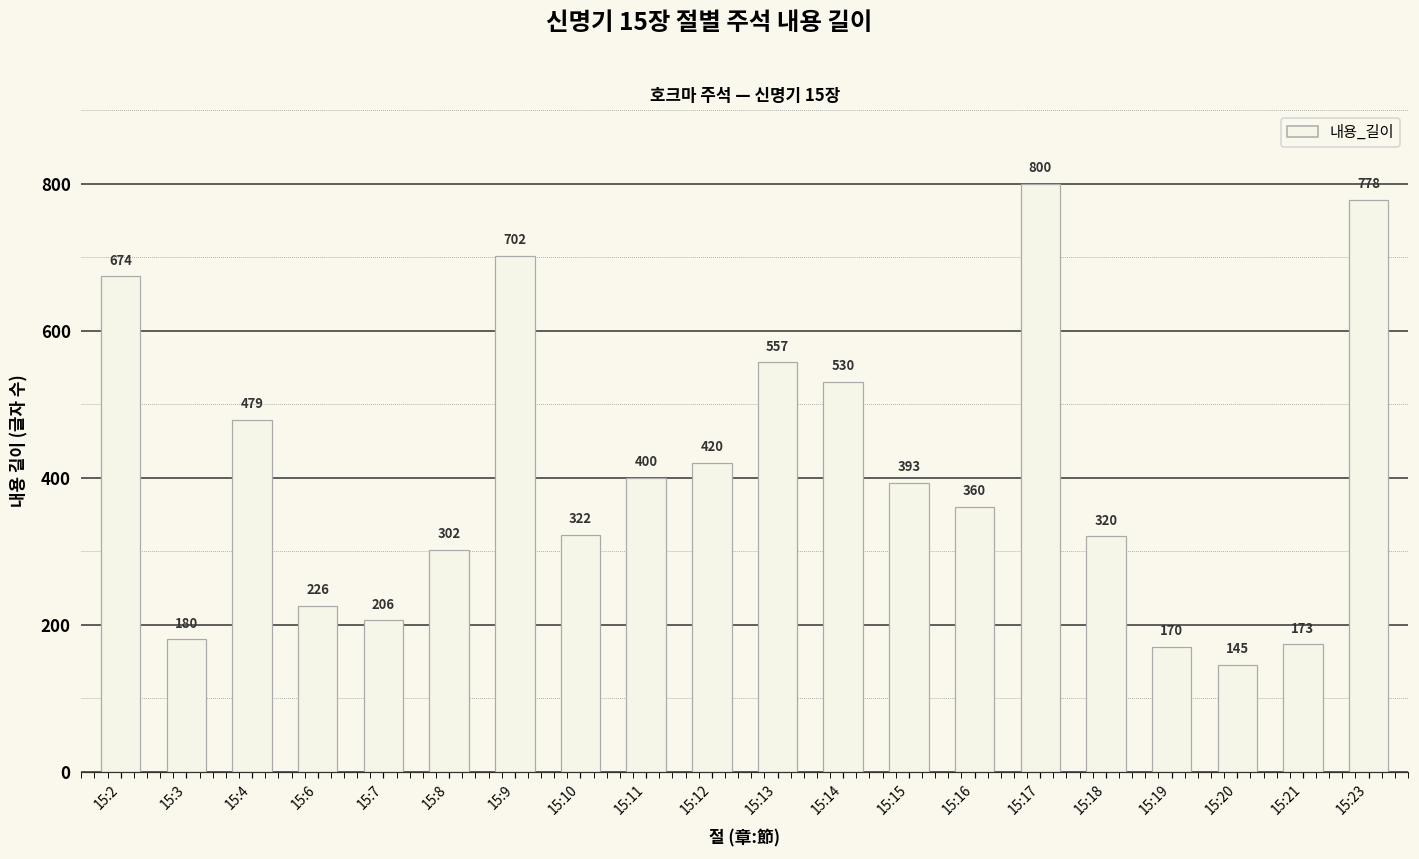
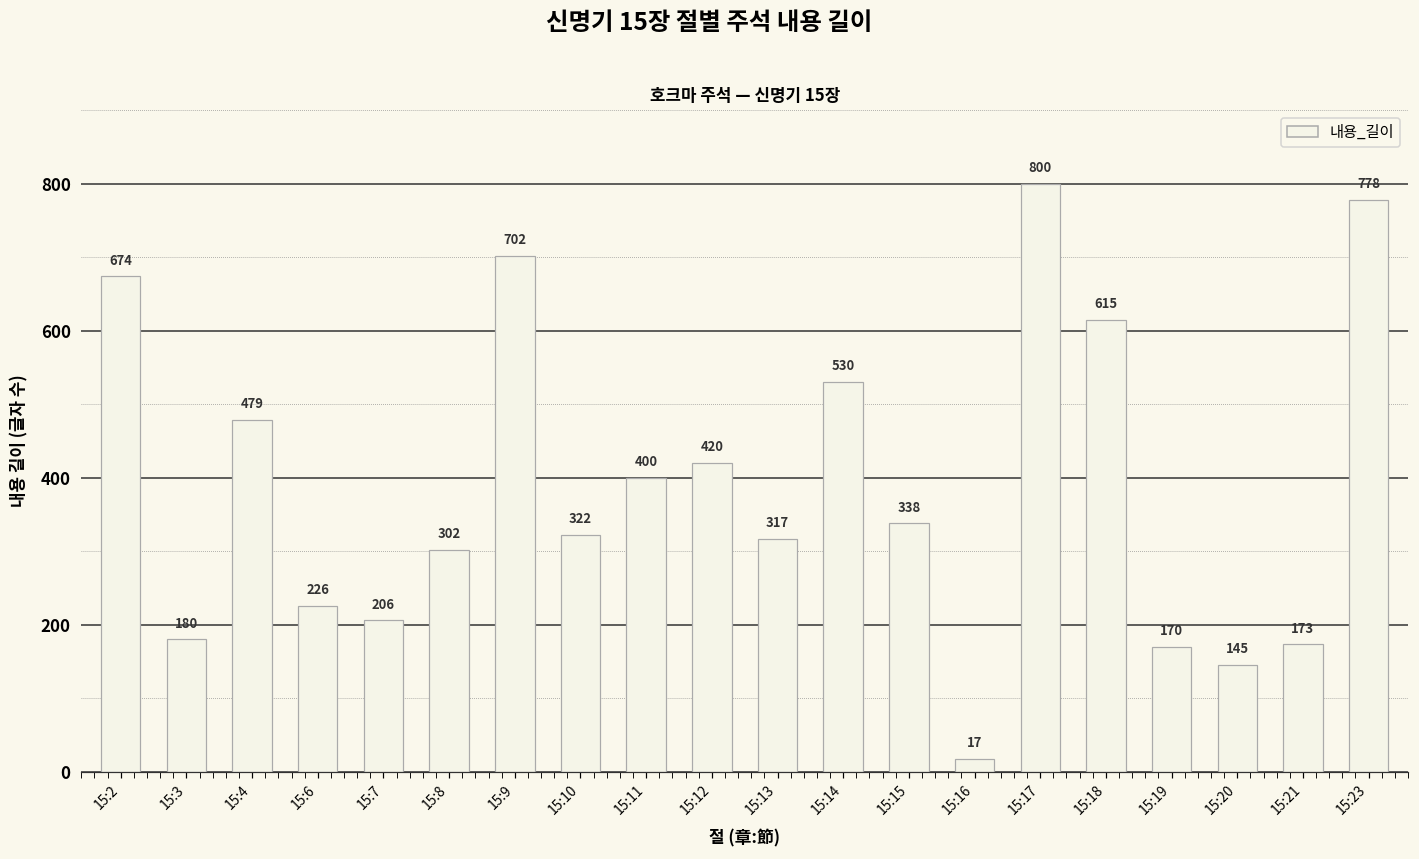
  {
    "15:2": 674,
    "15:3": 180,
    "15:4": 479,
    "15:6": 226,
    "15:7": 206,
    "15:8": 302,
    "15:9": 702,
    "15:10": 322,
    "15:11": 400,
    "15:12": 420,
-   "15:13": 557,
+   "15:13": 317,
    "15:14": 530,
-   "15:15": 393,
-   "15:16": 360,
+   "15:15": 338,
+   "15:16": 17,
    "15:17": 800,
-   "15:18": 320,
+   "15:18": 615,
    "15:19": 170,
    "15:20": 145,
    "15:21": 173,
    "15:23": 778
  }
